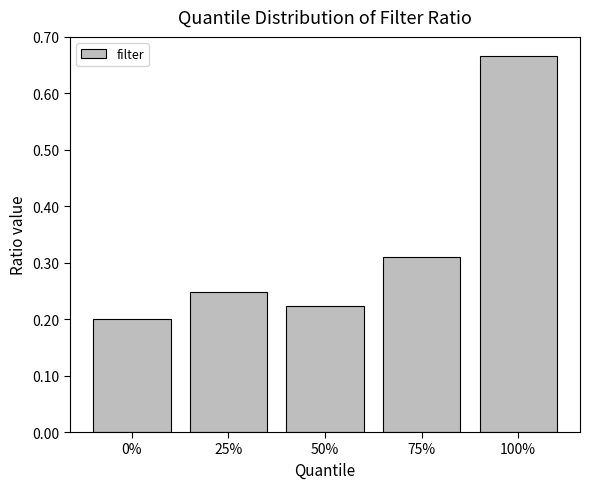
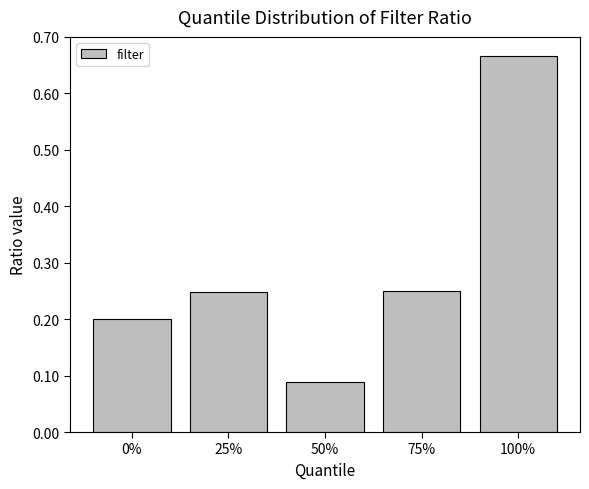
  {
    "0%": 0.20,
    "25%": 0.25,
-   "50%": 0.22,
-   "75%": 0.31,
+   "50%": 0.09,
+   "75%": 0.25,
    "100%": 0.67
  }
